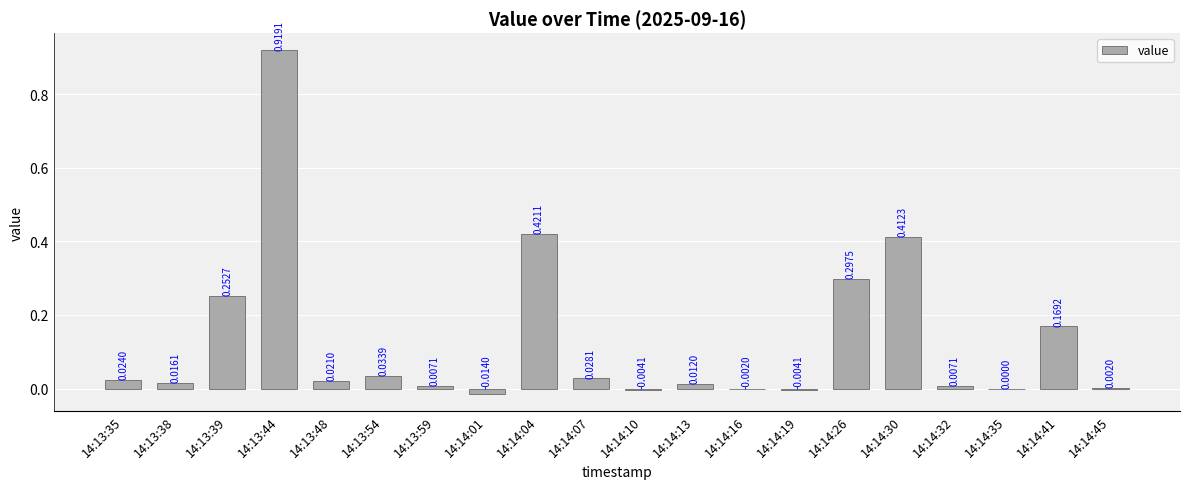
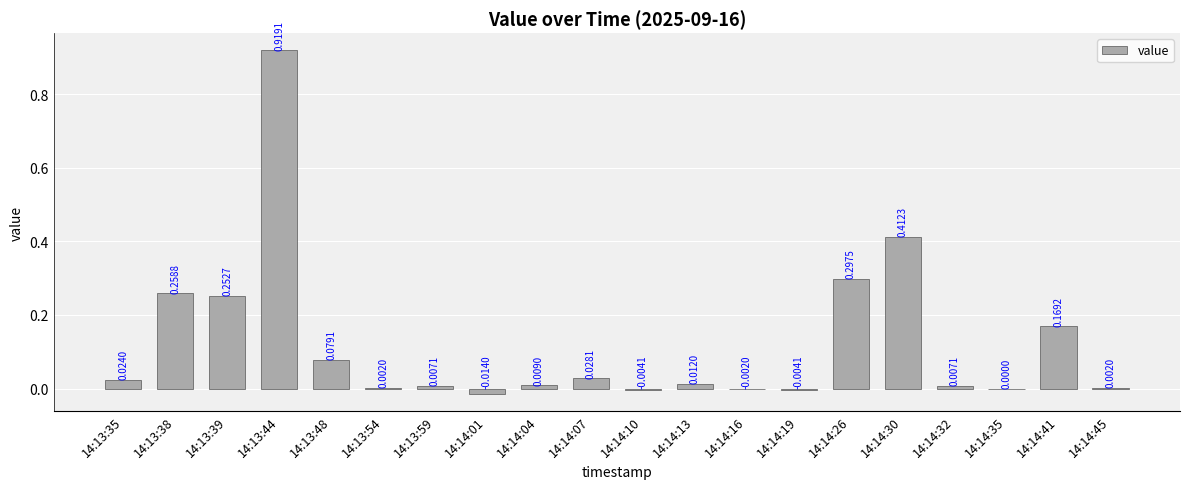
  {
    "14:13:35": 0.0240,
-   "14:13:38": 0.0161,
+   "14:13:38": 0.2588,
    "14:13:39": 0.2527,
    "14:13:44": 0.9191,
-   "14:13:48": 0.0210,
-   "14:13:54": 0.0339,
+   "14:13:48": 0.0791,
+   "14:13:54": 0.0020,
    "14:13:59": 0.0071,
    "14:14:01": -0.0140,
-   "14:14:04": 0.4211,
+   "14:14:04": 0.0090,
    "14:14:07": 0.0281,
    "14:14:10": -0.0041,
    "14:14:13": 0.0120,
    "14:14:16": -0.0020,
    "14:14:19": -0.0041,
    "14:14:26": 0.2975,
    "14:14:30": 0.4123,
    "14:14:32": 0.0071,
    "14:14:35": 0.0000,
    "14:14:41": 0.1692,
    "14:14:45": 0.0020
  }
